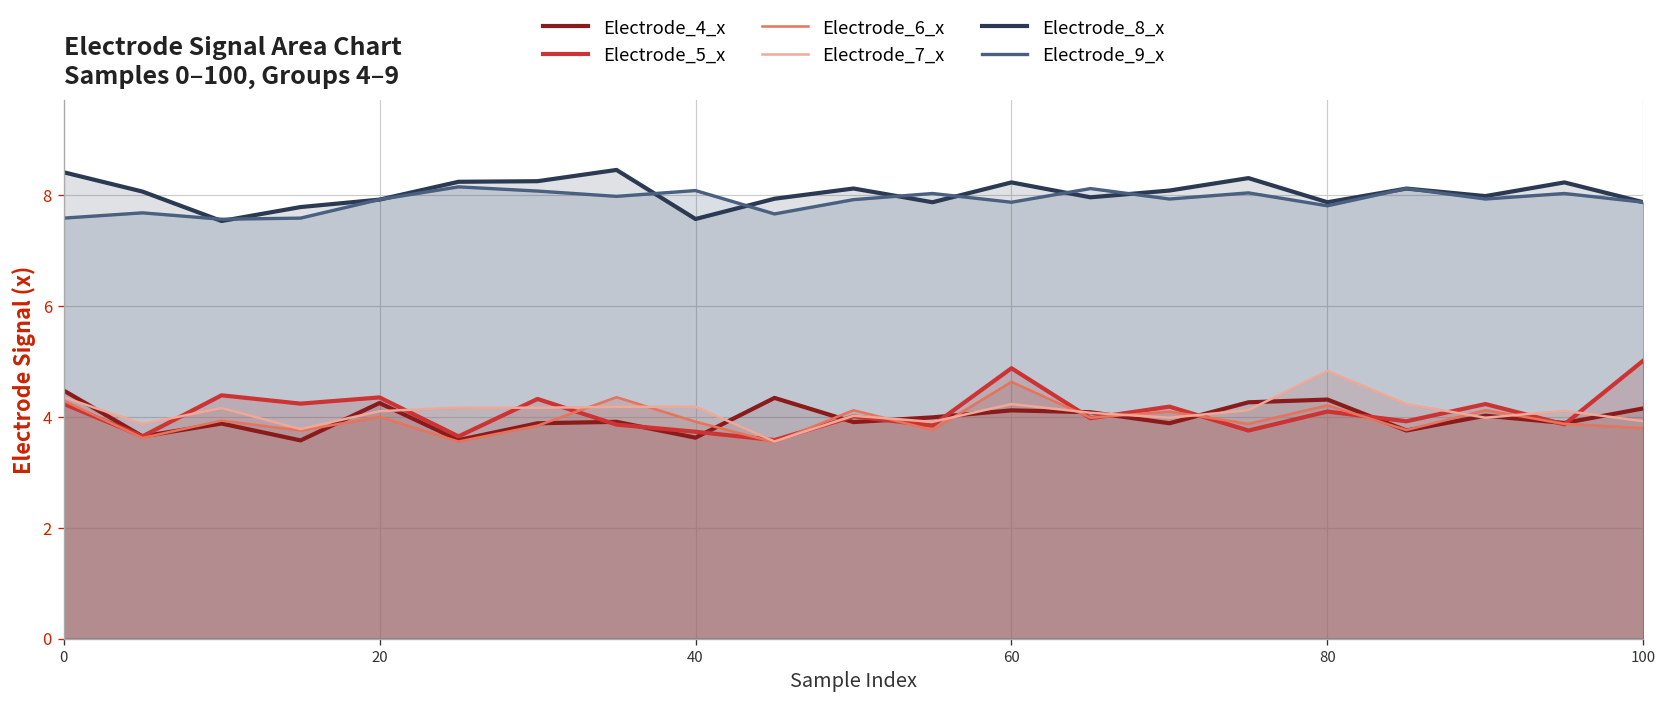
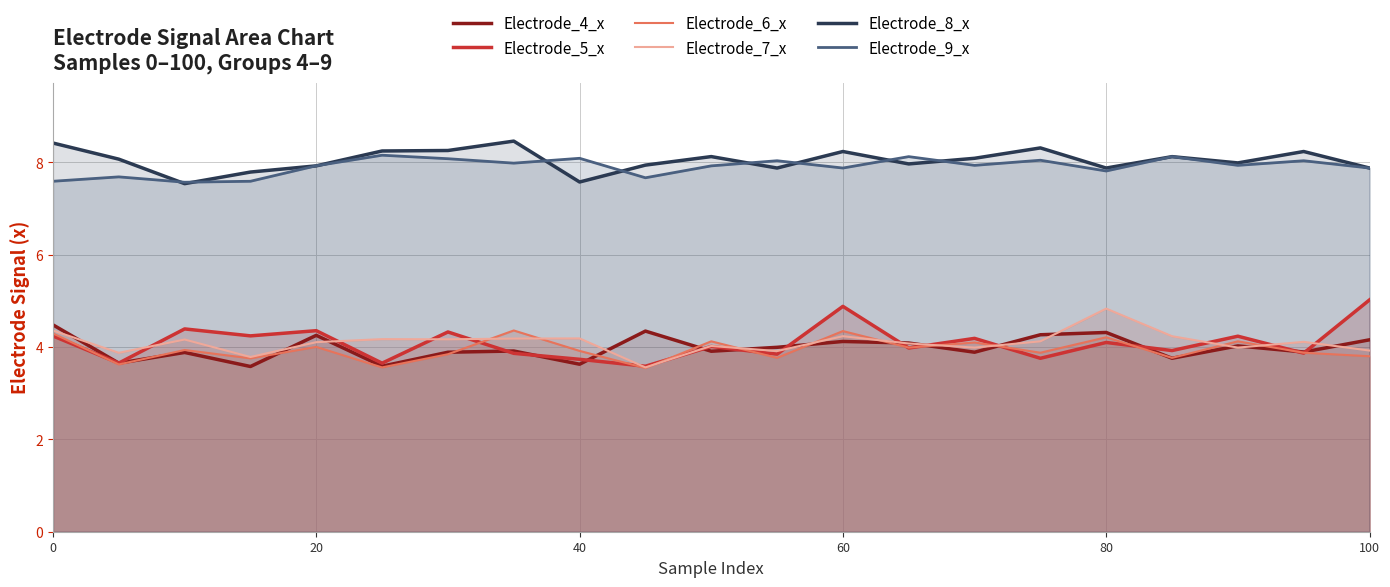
  {
    "Electrode_4_x": {
      "0": 4.5,
      "20": 4.3,
      "40": 3.6,
      "60": 4.1,
      "80": 4.3,
      "100": 4.2
    },
    "Electrode_5_x": {
      "0": 4.2,
      "20": 4.4,
      "40": 3.7,
      "60": 4.9,
      "80": 4.1,
      "100": 5.0
    },
    "Electrode_6_x": {
      "0": 4.3,
      "20": 4.0,
      "40": 3.9,
-     "60": 4.6,
+     "60": 4.3,
      "80": 4.2,
      "100": 3.8
    },
    "Electrode_7_x": {
      "0": 4.4,
      "20": 4.1,
      "40": 4.2,
      "60": 4.2,
      "80": 4.8,
      "100": 3.9
    },
    "Electrode_8_x": {
      "0": 8.4,
      "40": 7.6,
      "60": 8.2,
      "80": 7.9
    },
    "Electrode_9_x": {
      "0": 7.6,
      "40": 8.1,
      "60": 7.9,
      "80": 7.8
    }
  }
